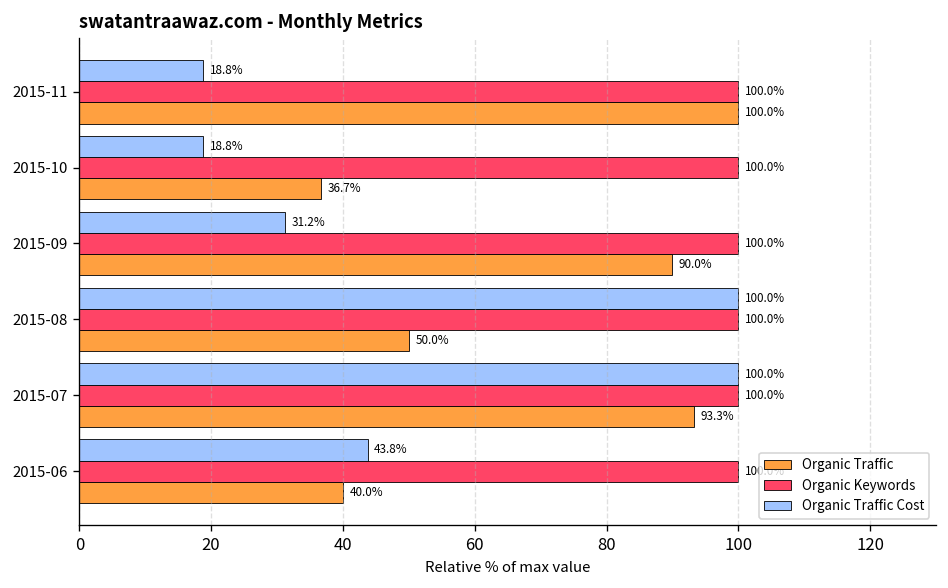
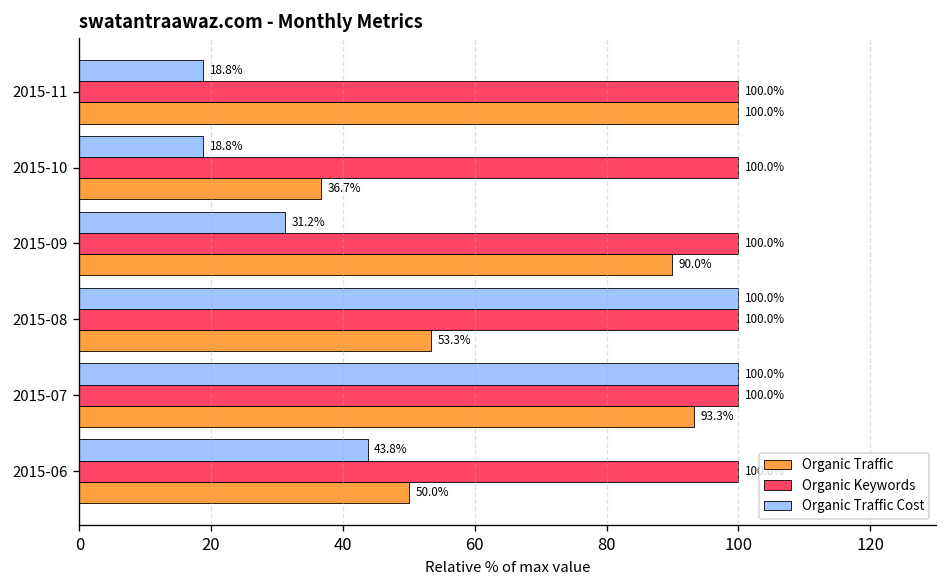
  {
    "Organic Traffic": {
      "2015-11": "100.0%",
      "2015-10": "36.7%",
      "2015-09": "90.0%",
-     "2015-08": "50.0%",
+     "2015-08": "53.3%",
      "2015-07": "93.3%",
-     "2015-06": "40.0%"
+     "2015-06": "50.0%"
    },
    "Organic Keywords": {
      "2015-11": "100.0%",
      "2015-10": "100.0%",
      "2015-09": "100.0%",
      "2015-08": "100.0%",
      "2015-07": "100.0%"
    },
    "Organic Traffic Cost": {
      "2015-11": "18.8%",
      "2015-10": "18.8%",
      "2015-09": "31.2%",
      "2015-08": "100.0%",
      "2015-07": "100.0%",
      "2015-06": "43.8%"
    }
  }
